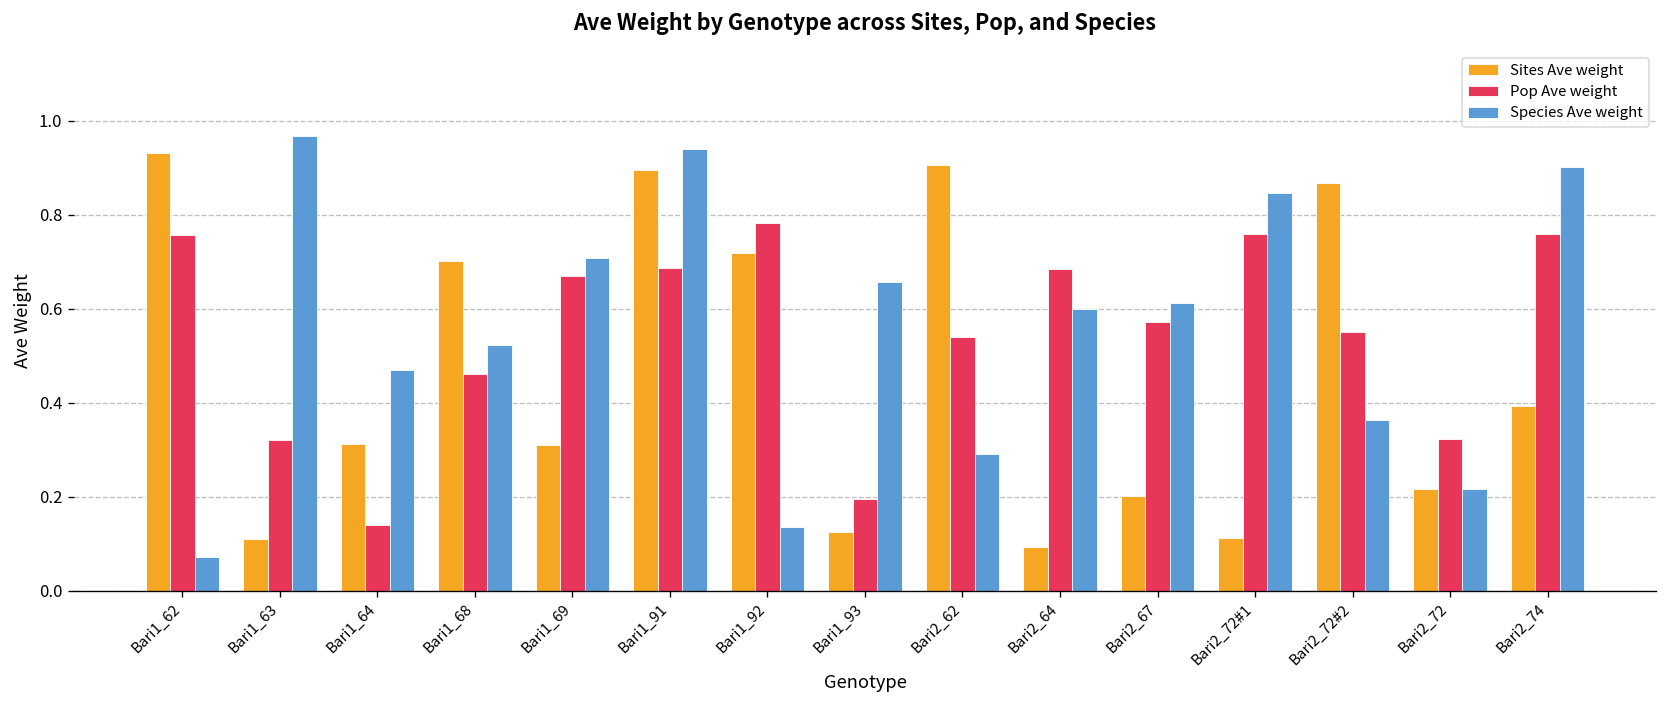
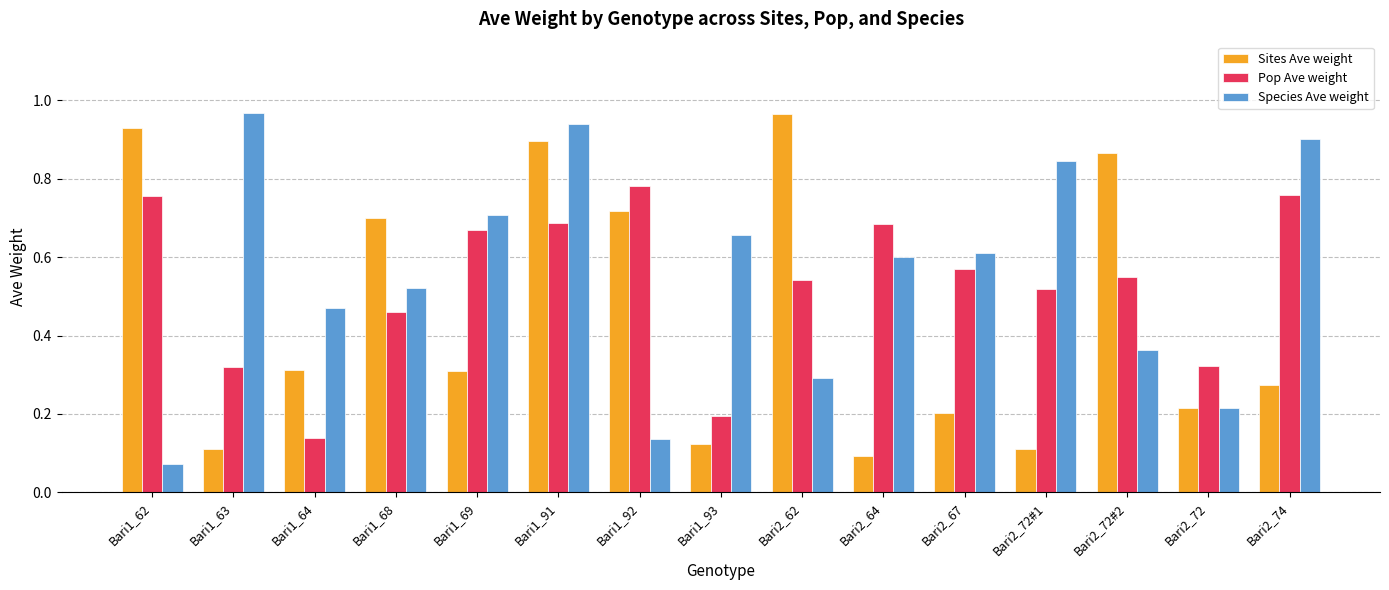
  {
    "Sites Ave weight": {
      "Bari1_62": 0.93,
      "Bari1_63": 0.11,
      "Bari1_64": 0.31,
      "Bari1_68": 0.70,
      "Bari1_69": 0.31,
      "Bari1_91": 0.90,
      "Bari1_92": 0.72,
      "Bari1_93": 0.12,
-     "Bari2_62": 0.91,
+     "Bari2_62": 0.96,
      "Bari2_64": 0.09,
      "Bari2_67": 0.20,
      "Bari2_72#1": 0.11,
      "Bari2_72#2": 0.87,
      "Bari2_72": 0.22,
-     "Bari2_74": 0.39
+     "Bari2_74": 0.27
    },
    "Pop Ave weight": {
      "Bari1_62": 0.76,
      "Bari1_63": 0.32,
      "Bari1_64": 0.14,
      "Bari1_68": 0.46,
      "Bari1_69": 0.67,
      "Bari1_91": 0.69,
      "Bari1_92": 0.78,
      "Bari1_93": 0.19,
      "Bari2_62": 0.54,
      "Bari2_64": 0.68,
      "Bari2_67": 0.57,
-     "Bari2_72#1": 0.76,
+     "Bari2_72#1": 0.52,
      "Bari2_72#2": 0.55,
      "Bari2_72": 0.32,
      "Bari2_74": 0.76
    },
    "Species Ave weight": {
      "Bari1_62": 0.07,
      "Bari1_63": 0.97,
      "Bari1_64": 0.47,
      "Bari1_68": 0.52,
      "Bari1_69": 0.71,
      "Bari1_91": 0.94,
      "Bari1_92": 0.13,
      "Bari1_93": 0.66,
      "Bari2_62": 0.29,
      "Bari2_64": 0.60,
      "Bari2_67": 0.61,
      "Bari2_72#1": 0.85,
      "Bari2_72#2": 0.36,
      "Bari2_72": 0.22,
      "Bari2_74": 0.90
    }
  }
